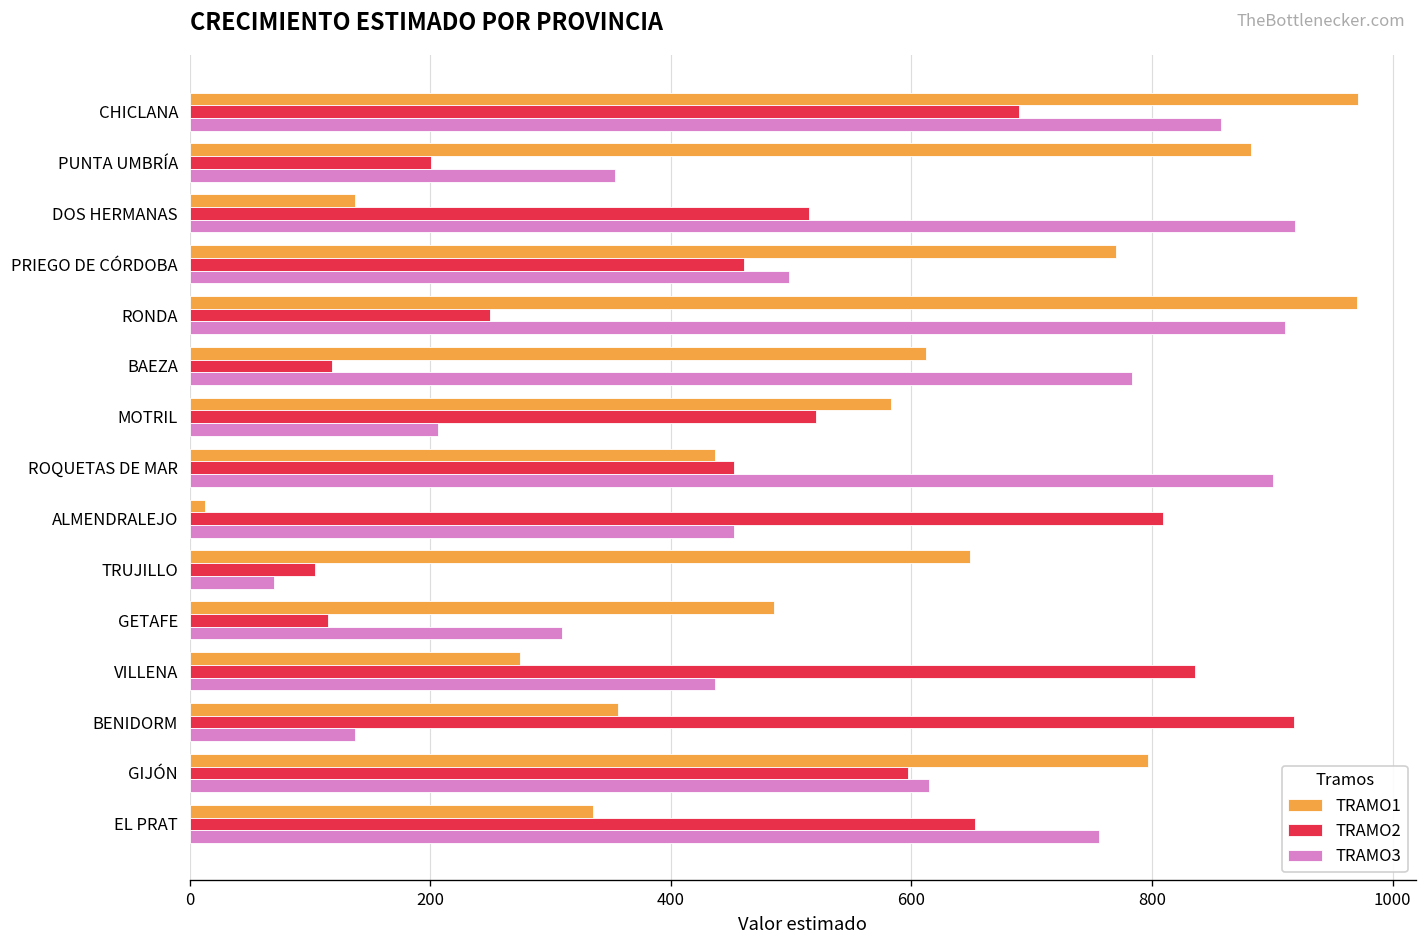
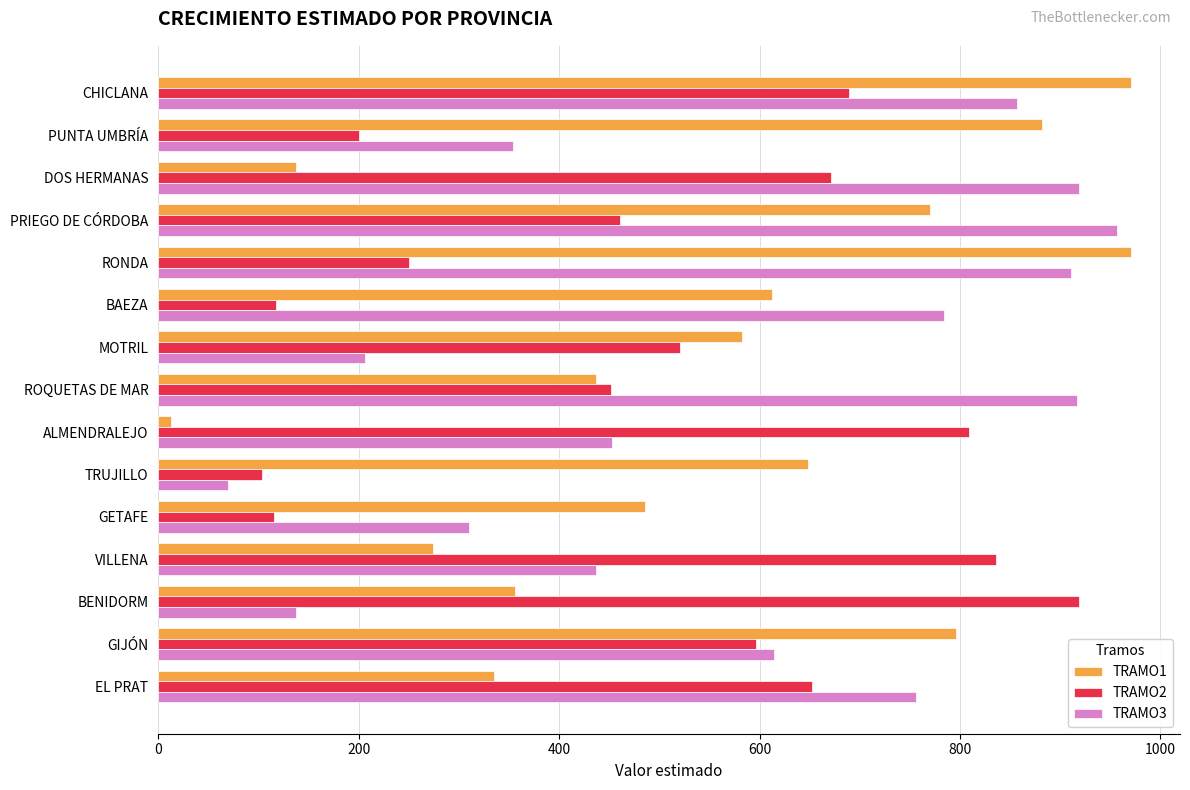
  {
    "TRAMO1": {
      "CHICLANA": 971,
      "PUNTA UMBRÍA": 882,
      "DOS HERMANAS": 137,
      "PRIEGO DE CÓRDOBA": 770,
      "RONDA": 970,
      "BAEZA": 612,
      "MOTRIL": 583,
      "ROQUETAS DE MAR": 436,
      "ALMENDRALEJO": 13,
      "TRUJILLO": 649,
      "GETAFE": 486,
      "VILLENA": 275,
      "BENIDORM": 356,
      "GIJÓN": 796,
      "EL PRAT": 335
    },
    "TRAMO2": {
      "CHICLANA": 690,
      "PUNTA UMBRÍA": 200,
-     "DOS HERMANAS": 515,
+     "DOS HERMANAS": 671,
      "PRIEGO DE CÓRDOBA": 461,
      "RONDA": 250,
      "BAEZA": 118,
      "MOTRIL": 521,
      "ROQUETAS DE MAR": 452,
      "ALMENDRALEJO": 809,
      "TRUJILLO": 104,
      "GETAFE": 115,
      "VILLENA": 836,
      "BENIDORM": 918,
      "GIJÓN": 597,
      "EL PRAT": 653
    },
    "TRAMO3": {
      "CHICLANA": 857,
      "PUNTA UMBRÍA": 354,
      "DOS HERMANAS": 919,
-     "PRIEGO DE CÓRDOBA": 498,
+     "PRIEGO DE CÓRDOBA": 956,
      "RONDA": 911,
      "BAEZA": 784,
      "MOTRIL": 206,
-     "ROQUETAS DE MAR": 901,
+     "ROQUETAS DE MAR": 916,
      "ALMENDRALEJO": 452,
      "TRUJILLO": 70,
      "GETAFE": 310,
      "VILLENA": 436,
      "BENIDORM": 137,
      "GIJÓN": 615,
      "EL PRAT": 756
    }
  }
